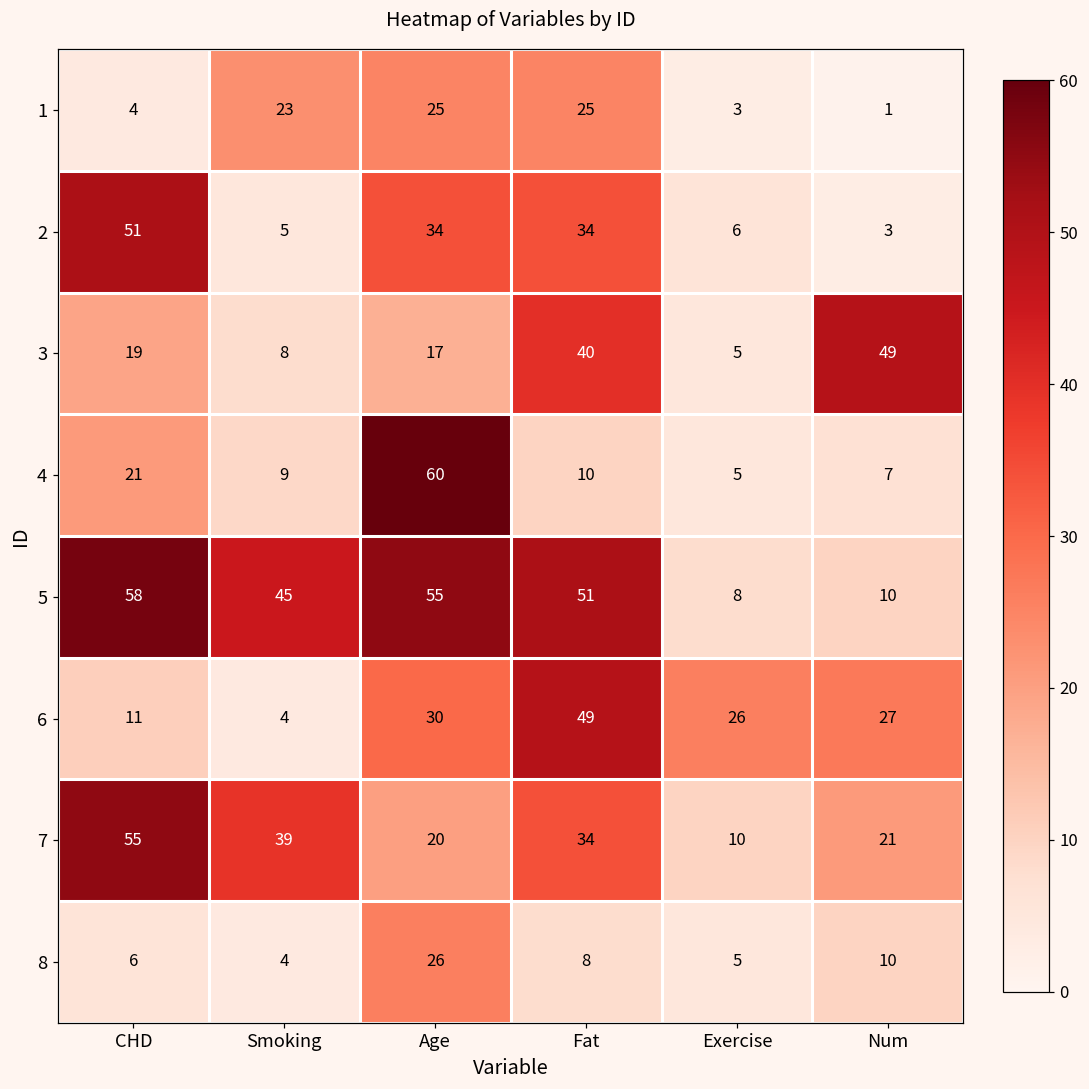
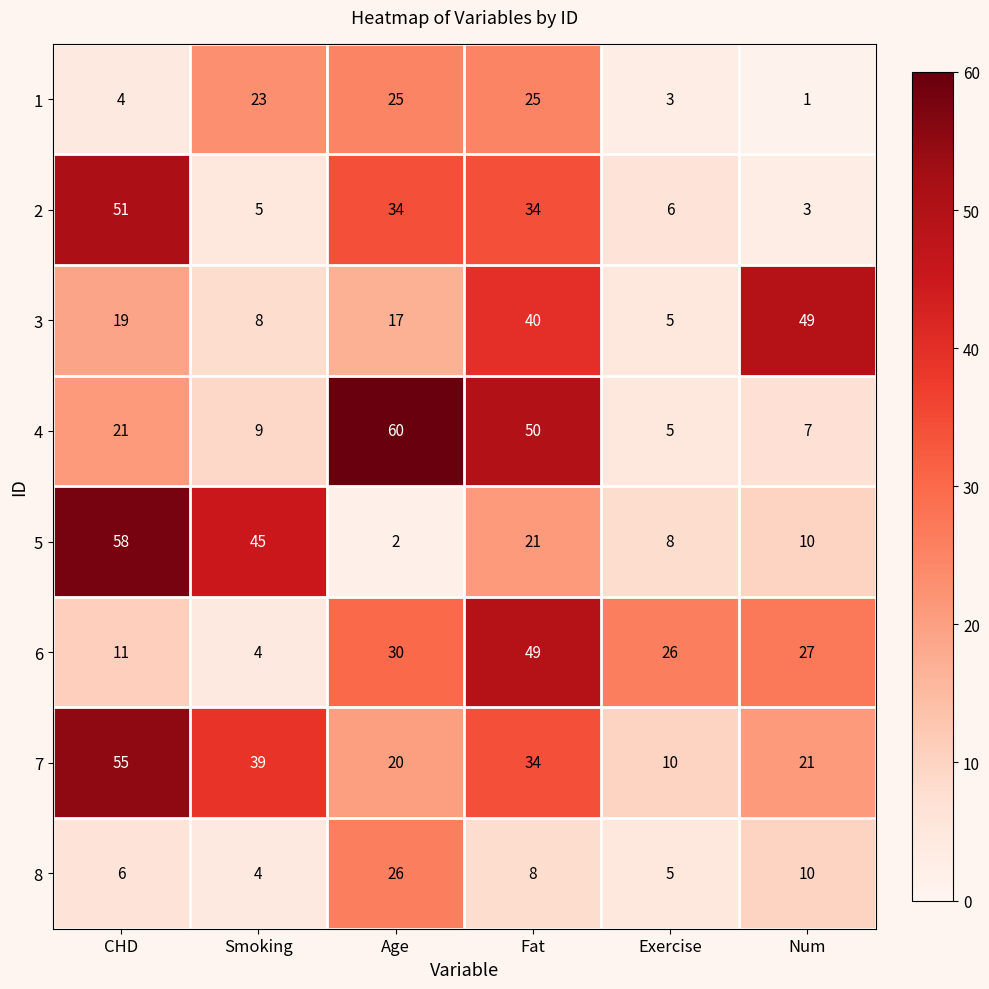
  {
    "1": {
      "CHD": 4,
      "Smoking": 23,
      "Age": 25,
      "Fat": 25,
      "Exercise": 3,
      "Num": 1
    },
    "2": {
      "CHD": 51,
      "Smoking": 5,
      "Age": 34,
      "Fat": 34,
      "Exercise": 6,
      "Num": 3
    },
    "3": {
      "CHD": 19,
      "Smoking": 8,
      "Age": 17,
      "Fat": 40,
      "Exercise": 5,
      "Num": 49
    },
    "4": {
      "CHD": 21,
      "Smoking": 9,
      "Age": 60,
-     "Fat": 10,
+     "Fat": 50,
      "Exercise": 5,
      "Num": 7
    },
    "5": {
      "CHD": 58,
      "Smoking": 45,
-     "Age": 55,
-     "Fat": 51,
+     "Age": 2,
+     "Fat": 21,
      "Exercise": 8,
      "Num": 10
    },
    "6": {
      "CHD": 11,
      "Smoking": 4,
      "Age": 30,
      "Fat": 49,
      "Exercise": 26,
      "Num": 27
    },
    "7": {
      "CHD": 55,
      "Smoking": 39,
      "Age": 20,
      "Fat": 34,
      "Exercise": 10,
      "Num": 21
    },
    "8": {
      "CHD": 6,
      "Smoking": 4,
      "Age": 26,
      "Fat": 8,
      "Exercise": 5,
      "Num": 10
    }
  }
